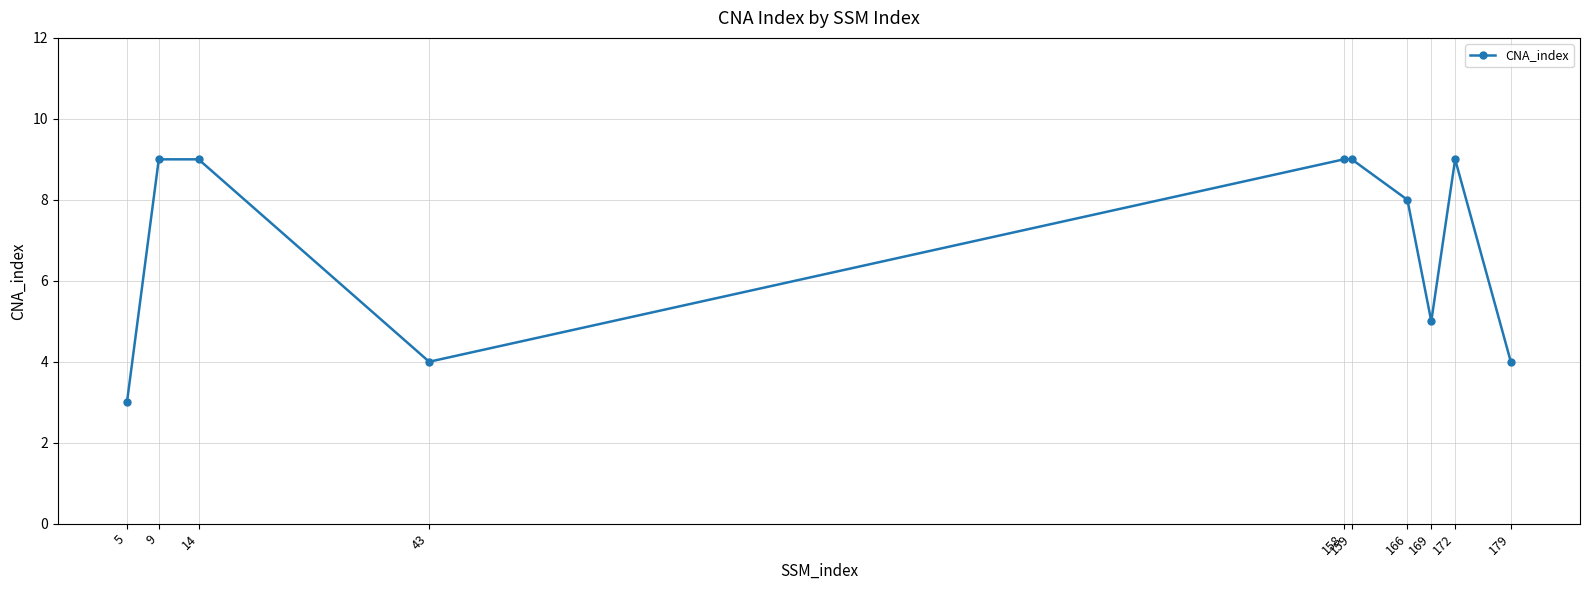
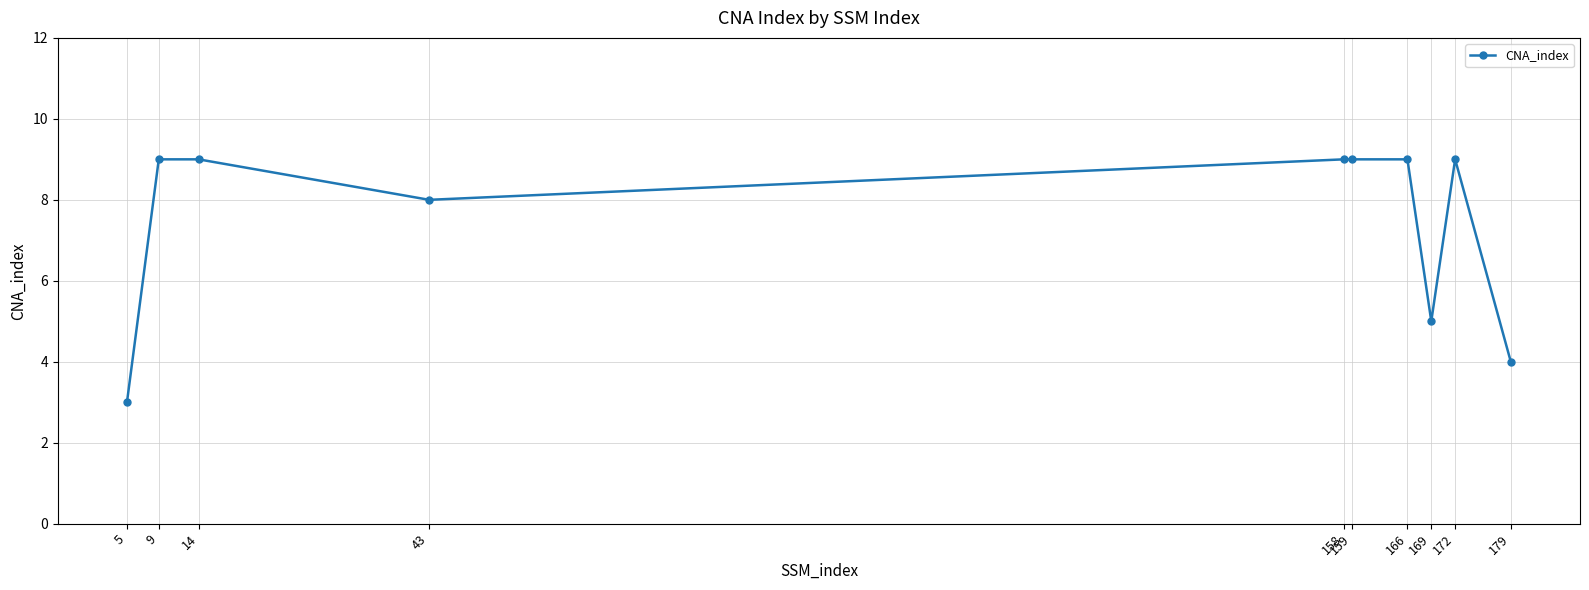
  {
    "5": 3,
    "9": 9,
    "14": 9,
-   "43": 4,
+   "43": 8,
    "158": 9,
    "159": 9,
-   "166": 8,
+   "166": 9,
    "169": 5,
    "172": 9,
    "179": 4
  }
